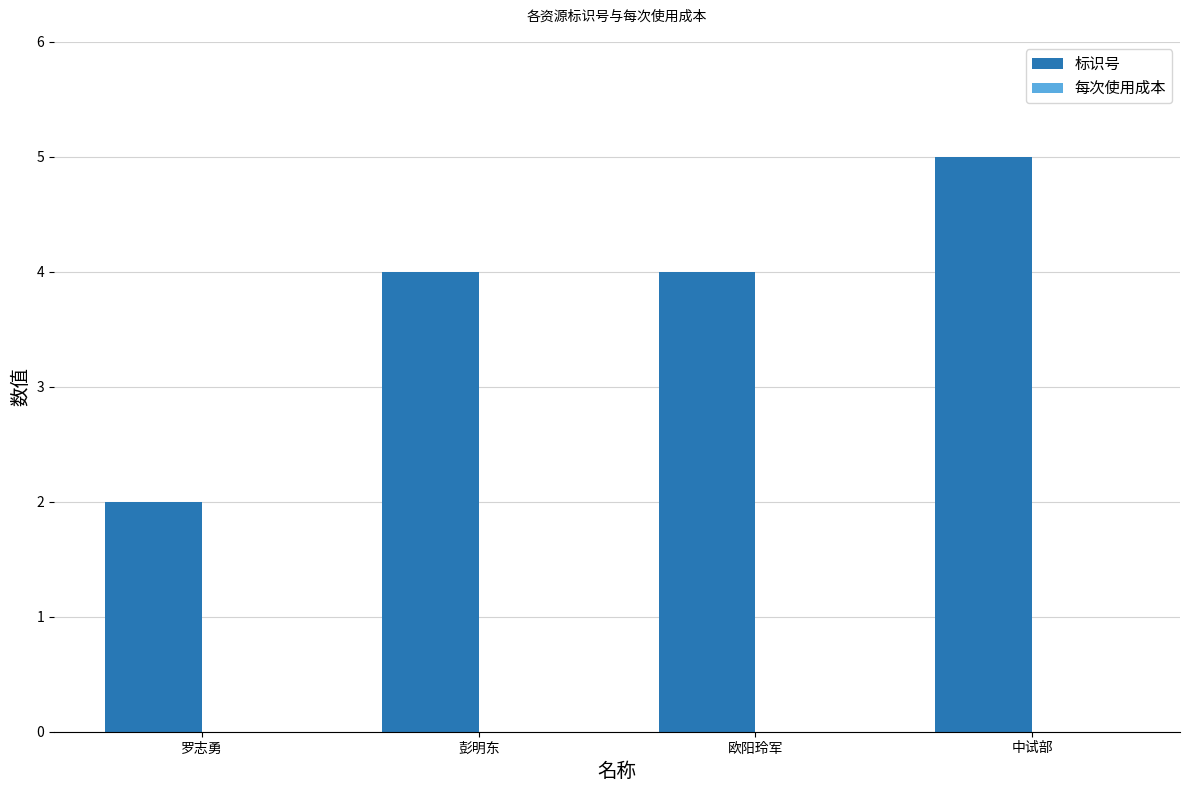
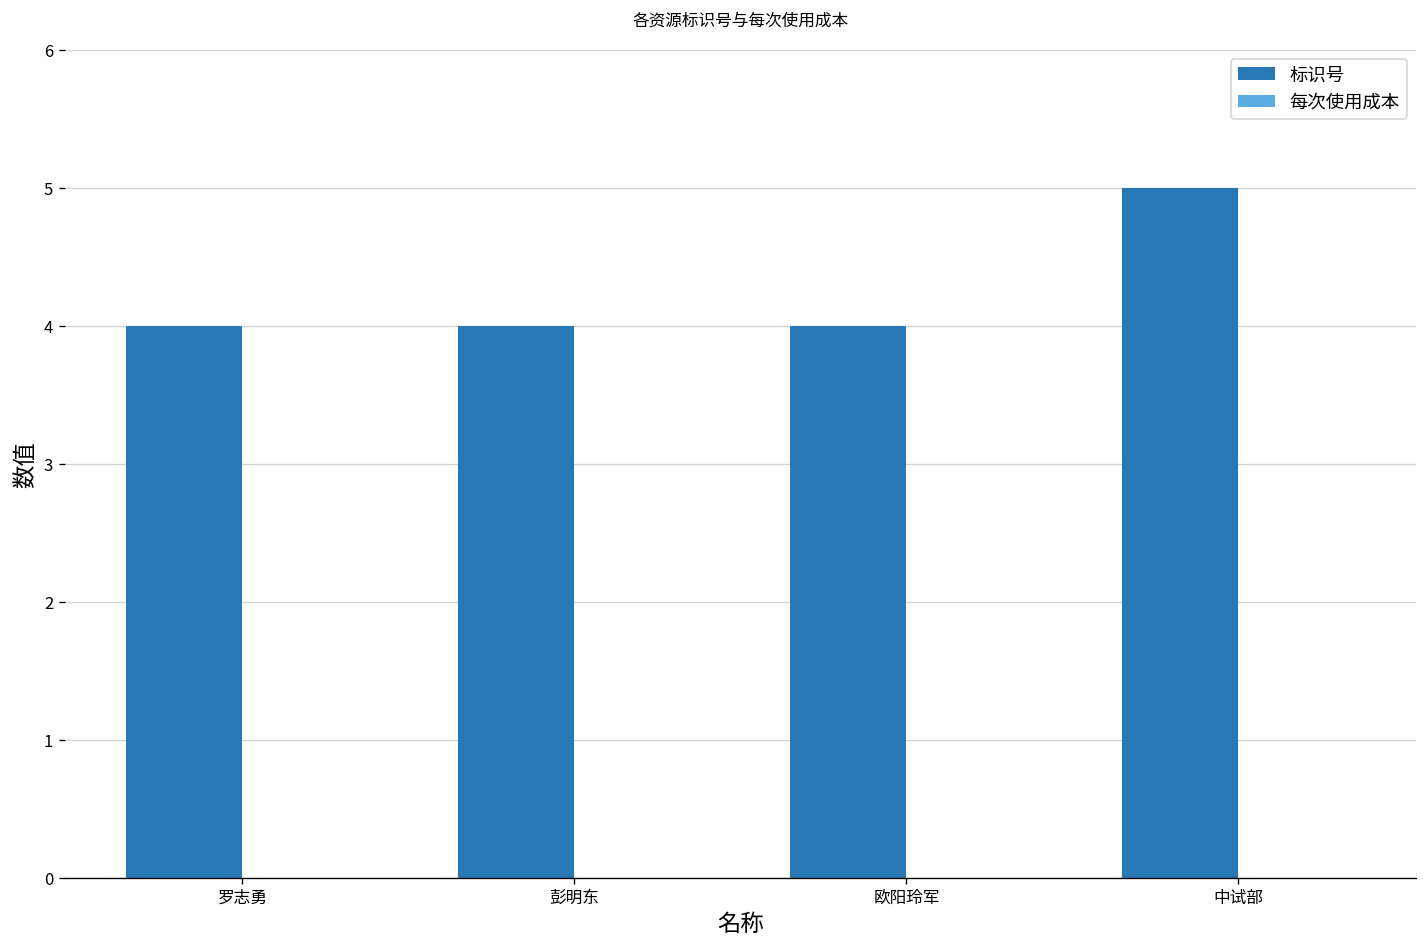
  {
    "标识号": {
-     "罗志勇": 2,
+     "罗志勇": 4,
      "彭明东": 4,
      "欧阳玲军": 4,
      "中试部": 5
    },
    "每次使用成本": {
      "罗志勇": 0,
      "彭明东": 0,
      "欧阳玲军": 0,
      "中试部": 0
    }
  }
